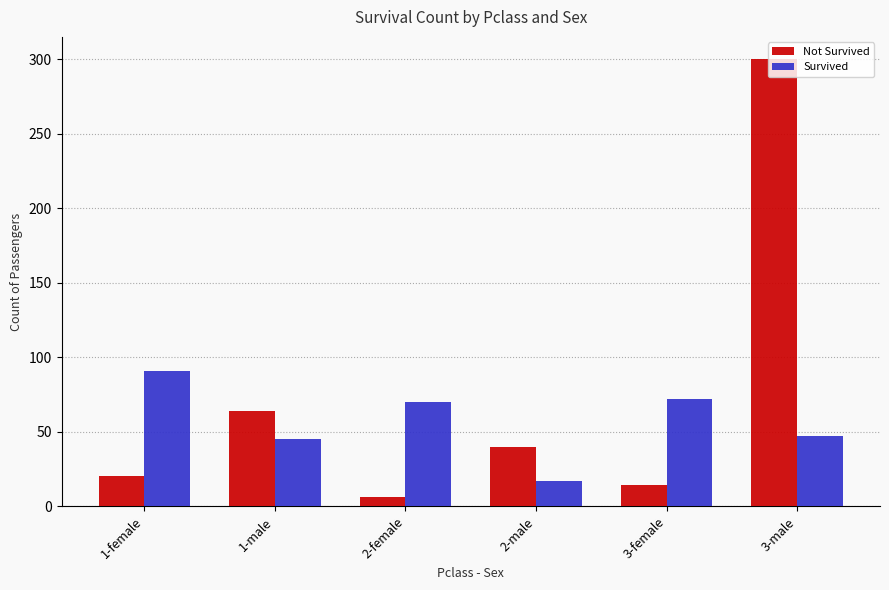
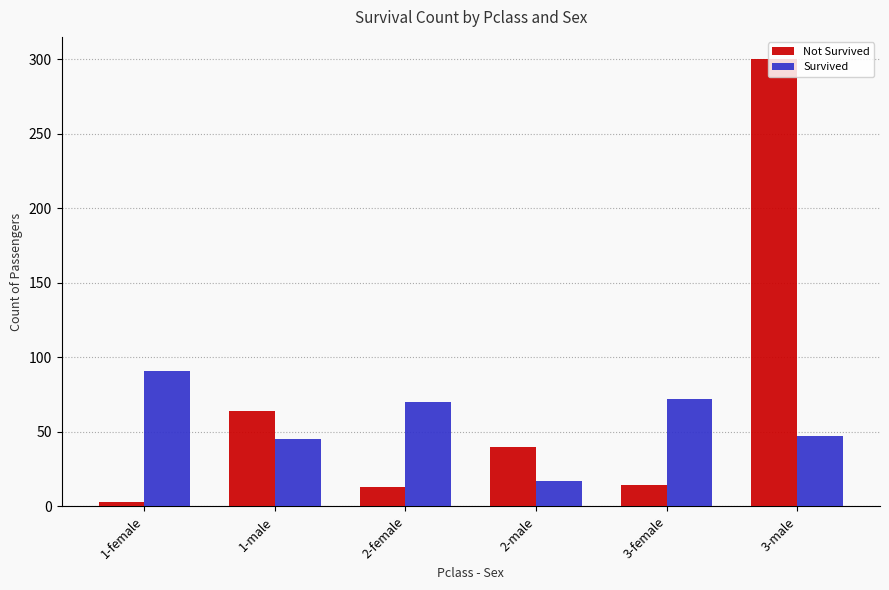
  {
    "Not Survived": {
-     "1-female": 20,
+     "1-female": 3,
      "1-male": 64,
-     "2-female": 6,
+     "2-female": 13,
      "2-male": 40,
      "3-female": 14
    },
    "Survived": {
      "1-female": 91,
      "1-male": 45,
      "2-female": 70,
      "2-male": 17,
      "3-female": 72,
      "3-male": 47
    }
  }
